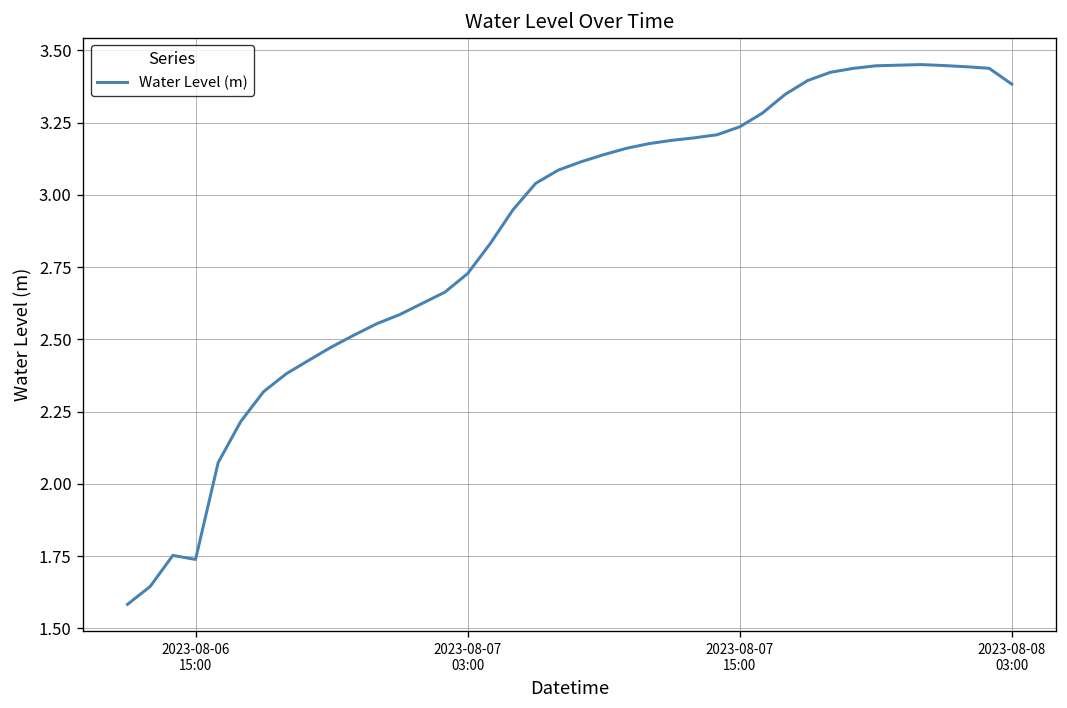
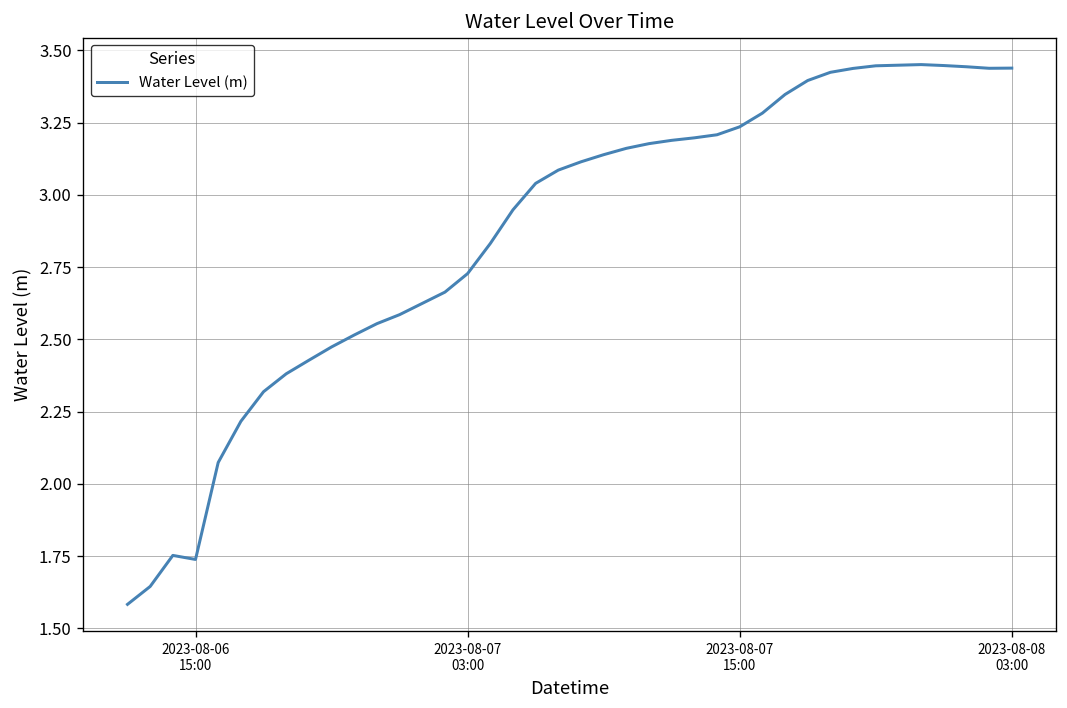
  {
    "2023-08-06 15:00": 1.74,
    "2023-08-07 03:00": 2.73,
    "2023-08-07 15:00": 3.24,
-   "2023-08-08 03:00": 3.38
+   "2023-08-08 03:00": 3.44
  }
